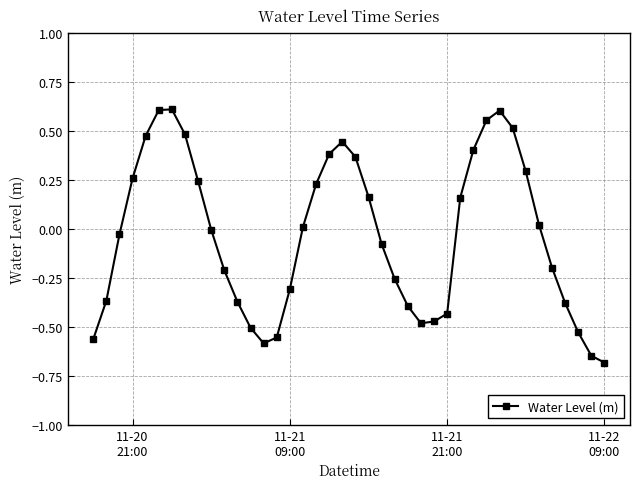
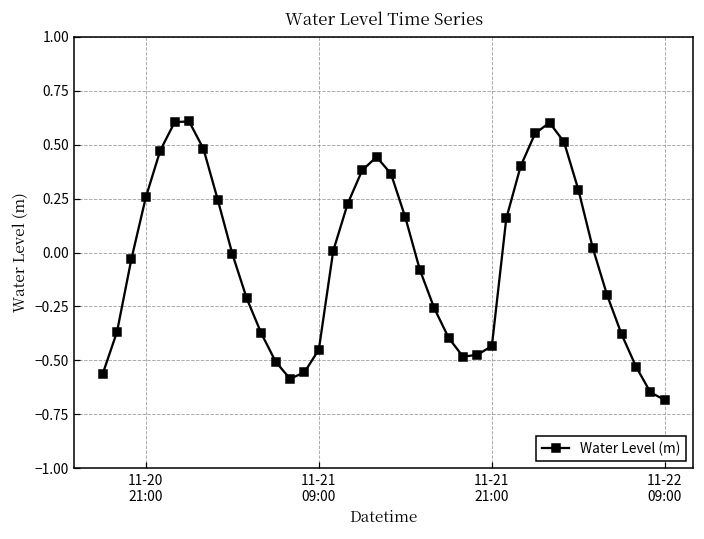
  {
    "11-20 21:00": 0.26,
-   "11-21 09:00": -0.31,
+   "11-21 09:00": -0.45,
    "11-21 21:00": -0.43,
    "11-22 09:00": -0.68
  }
